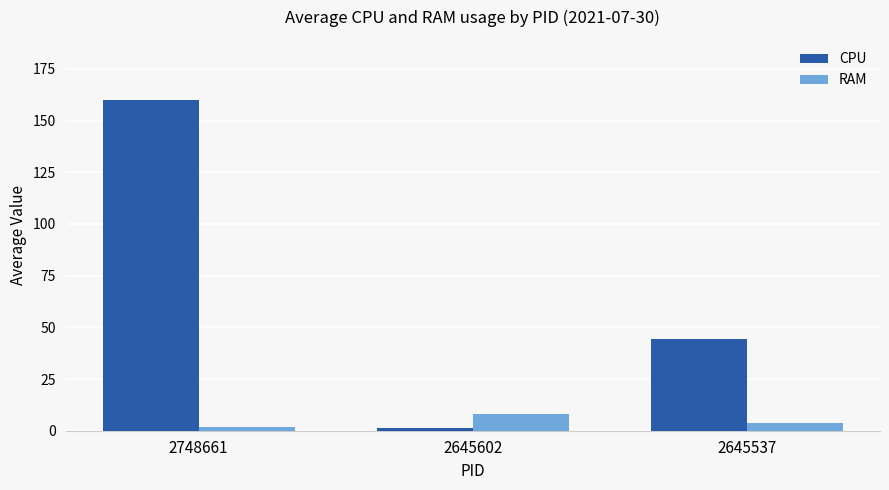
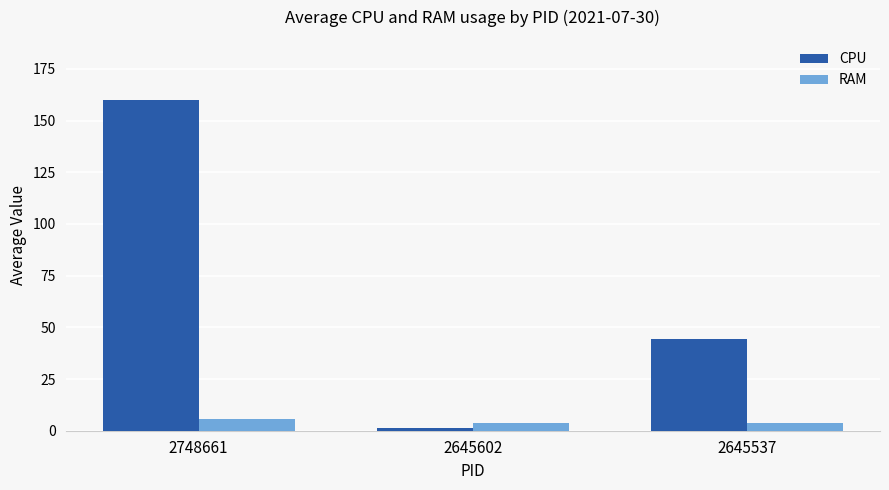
  {
    "CPU": {
      "2748661": 160,
      "2645537": 45
    },
    "RAM": {
-     "2748661": 2,
-     "2645602": 8,
+     "2748661": 6,
+     "2645602": 4,
      "2645537": 4
    }
  }
